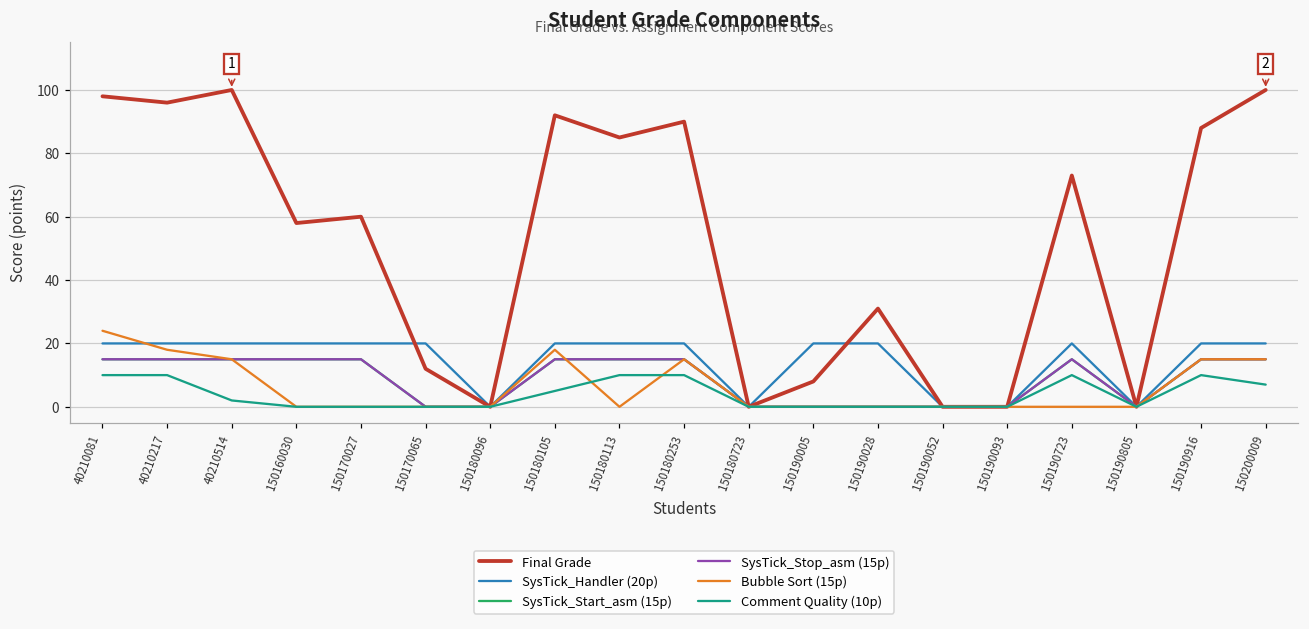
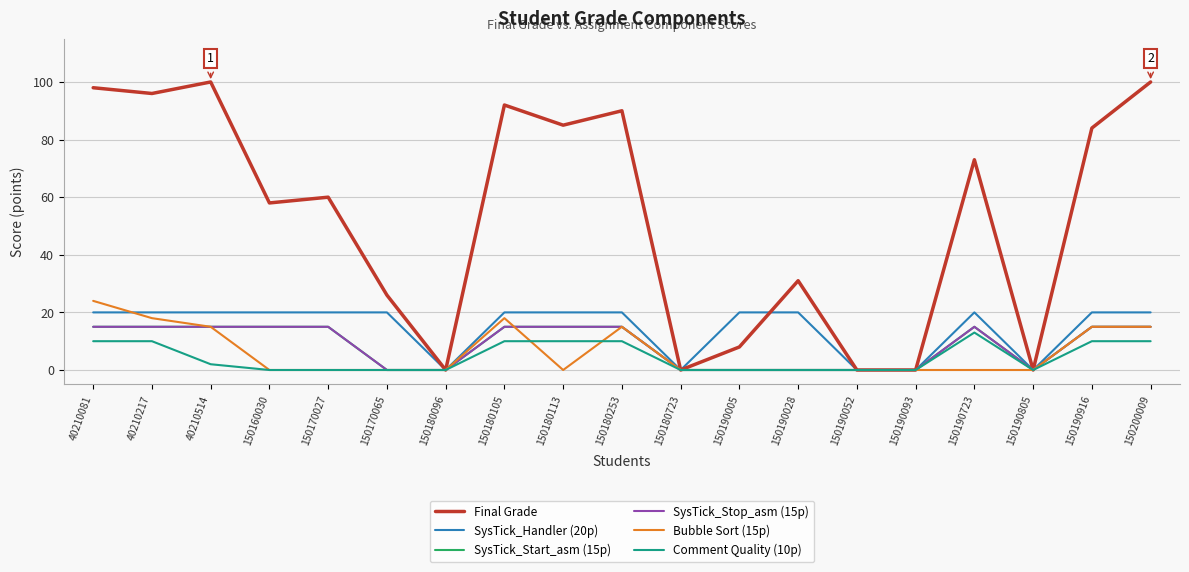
  {
    "Final Grade": {
      "40210081": 98,
      "40210217": 96,
      "150160030": 58,
      "150170027": 60,
-     "150170065": 12,
+     "150170065": 26,
      "150180105": 92,
      "150180113": 85,
      "150180253": 90,
      "150190005": 8,
      "150190028": 31,
      "150190723": 73,
-     "150190916": 88
+     "150190916": 84
    },
    "SysTick_Handler (20p)": {
      "40210081": 20,
      "40210217": 20,
      "40210514": 20,
      "150160030": 20,
      "150170027": 20,
      "150170065": 20,
      "150180105": 20,
      "150180113": 20,
      "150180253": 20,
      "150190005": 20,
      "150190028": 20,
      "150190723": 20,
      "150190916": 20,
      "150200009": 20
    },
    "SysTick_Stop_asm (15p)": {
      "40210081": 15,
      "40210217": 15,
      "150160030": 15,
      "150170027": 15,
      "150180105": 15,
      "150180113": 15,
      "150190723": 15
    },
    "Bubble Sort (15p)": {
      "40210081": 24,
      "40210217": 18,
      "150180105": 18,
      "150180113": 0,
      "150190723": 0
    },
    "Comment Quality (10p)": {
      "40210081": 10,
      "40210217": 10,
      "40210514": 2,
-     "150180105": 5,
+     "150180105": 10,
      "150180113": 10,
      "150180253": 10,
-     "150190723": 10,
+     "150190723": 13,
      "150190916": 10,
-     "150200009": 7
+     "150200009": 10
    }
  }
